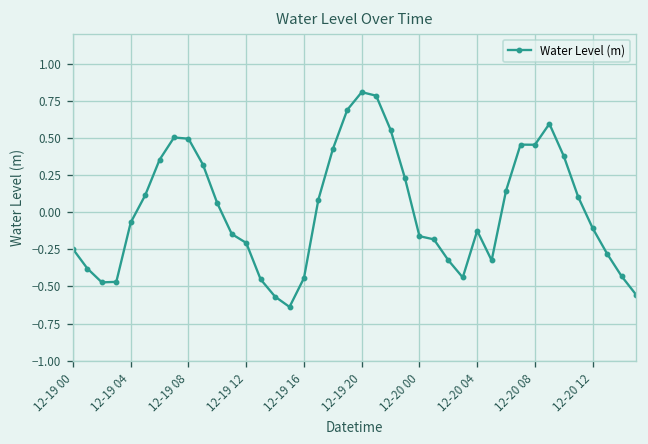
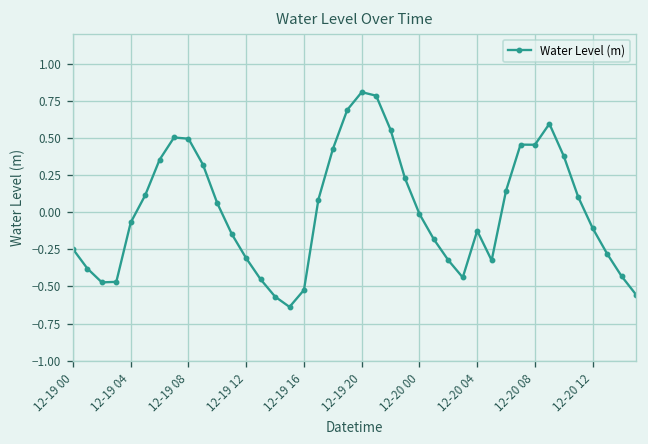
  {
    "12-19 00": -0.25,
    "12-19 04": -0.07,
    "12-19 08": 0.50,
-   "12-19 12": -0.21,
-   "12-19 16": -0.44,
+   "12-19 12": -0.31,
+   "12-19 16": -0.52,
    "12-19 20": 0.81,
-   "12-20 00": -0.16,
+   "12-20 00": -0.01,
    "12-20 04": -0.13,
    "12-20 08": 0.45,
    "12-20 12": -0.11
  }
